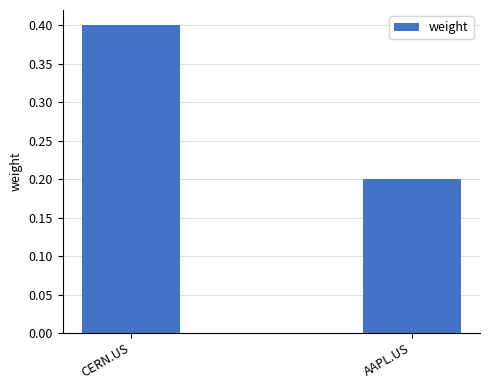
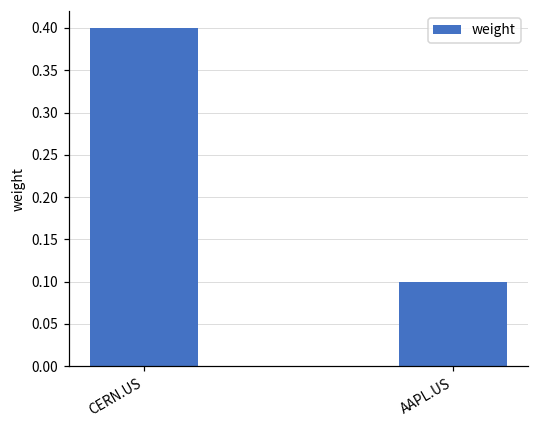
  {
    "CERN.US": 0.4,
-   "AAPL.US": 0.2
+   "AAPL.US": 0.1
  }
